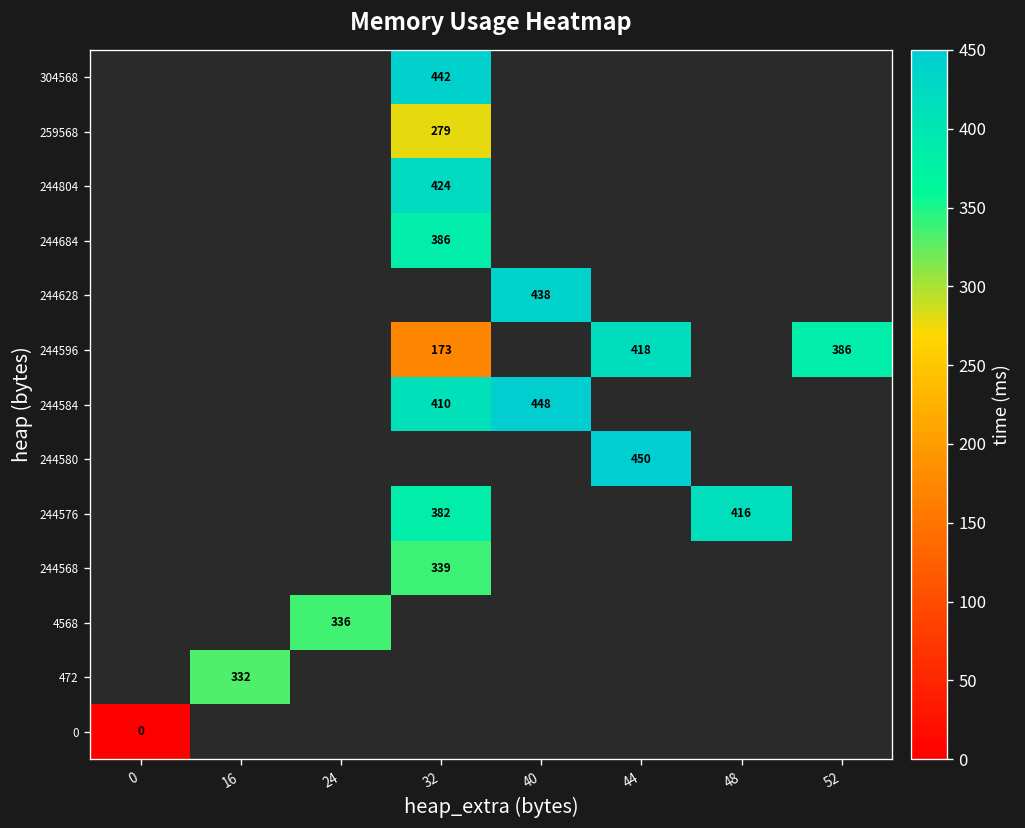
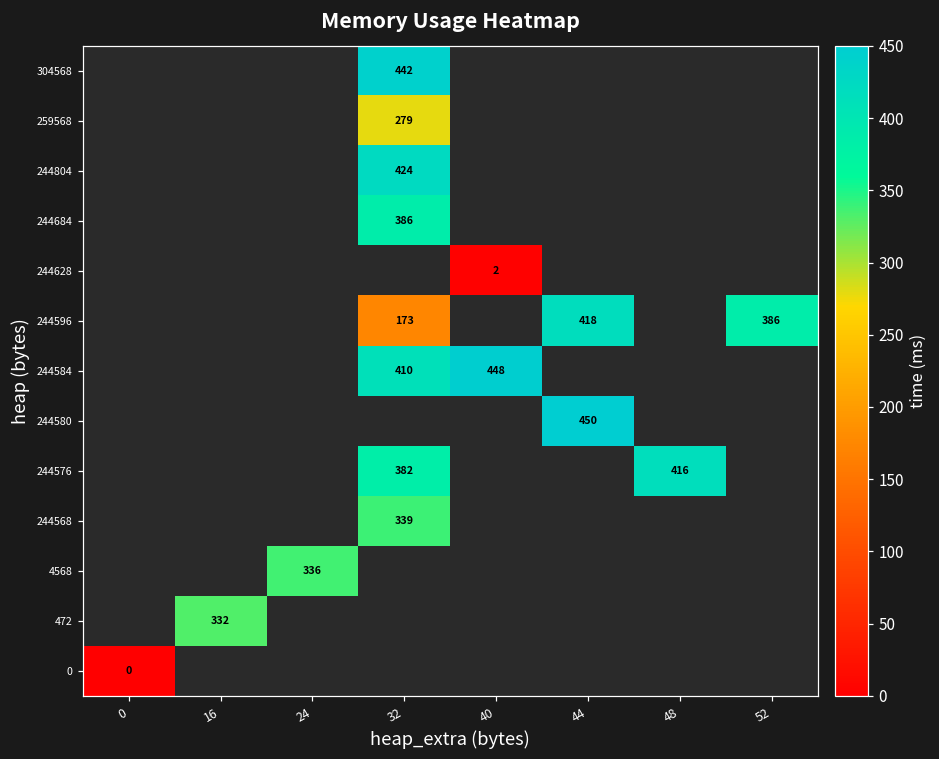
  {
    "304568": {
      "32": 442
    },
    "259568": {
      "32": 279
    },
    "244804": {
      "32": 424
    },
    "244684": {
      "32": 386
    },
    "244628": {
-     "40": 438
+     "40": 2
    },
    "244596": {
      "32": 173,
      "44": 418,
      "52": 386
    },
    "244584": {
      "32": 410,
      "40": 448
    },
    "244580": {
      "44": 450
    },
    "244576": {
      "32": 382,
      "48": 416
    },
    "244568": {
      "32": 339
    },
    "4568": {
      "24": 336
    },
    "472": {
      "16": 332
    },
    "0": {
      "0": 0
    }
  }
